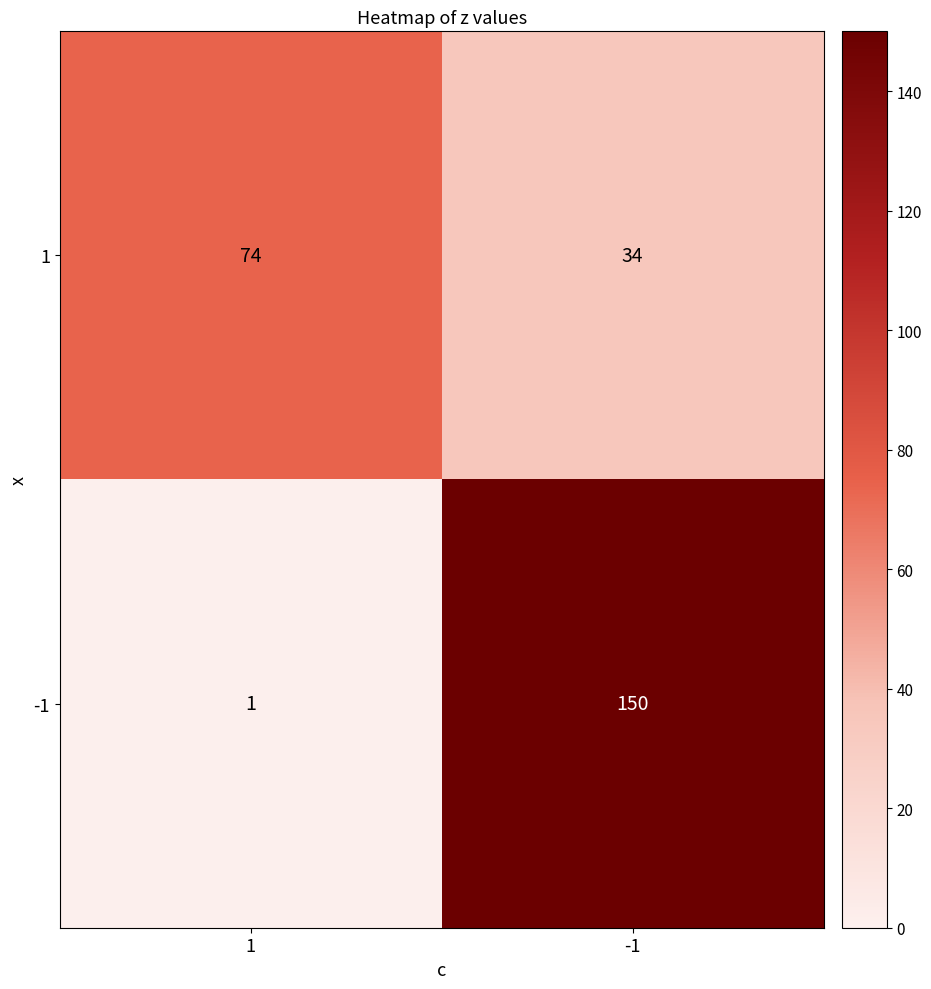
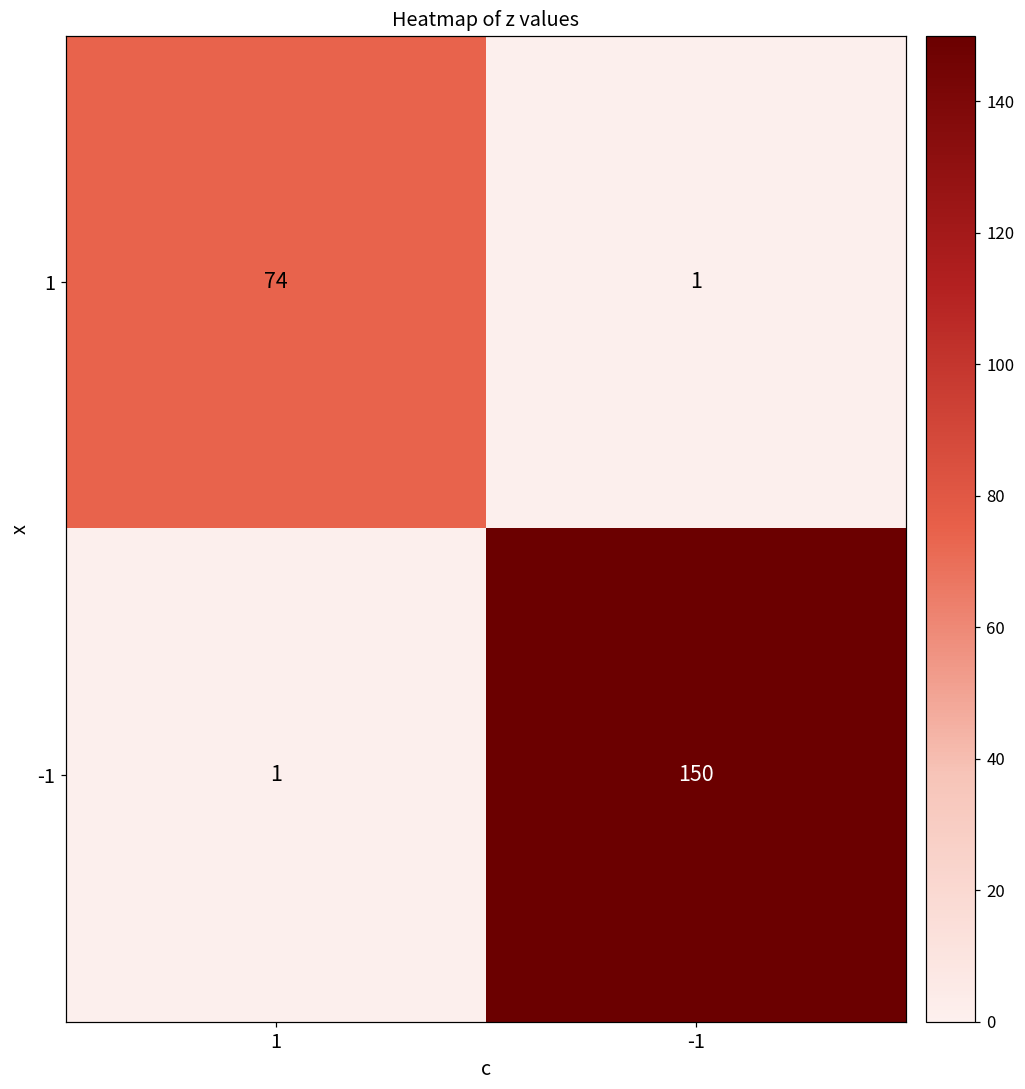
  {
    "1": {
      "1": 74,
-     "-1": 34
+     "-1": 1
    },
    "-1": {
      "1": 1,
      "-1": 150
    }
  }
